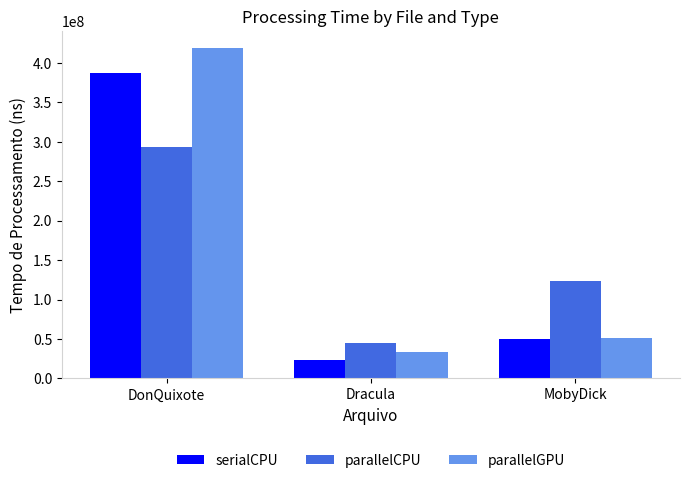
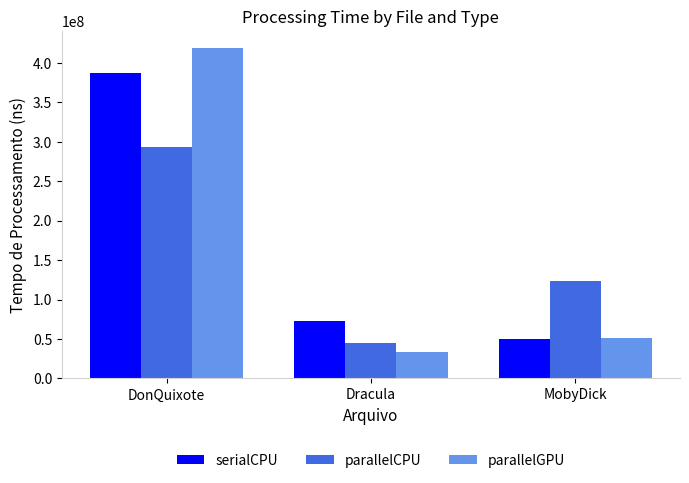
  {
    "serialCPU": {
      "DonQuixote": 390000000,
-     "Dracula": 20000000,
+     "Dracula": 70000000,
      "MobyDick": 50000000
    }
  }
